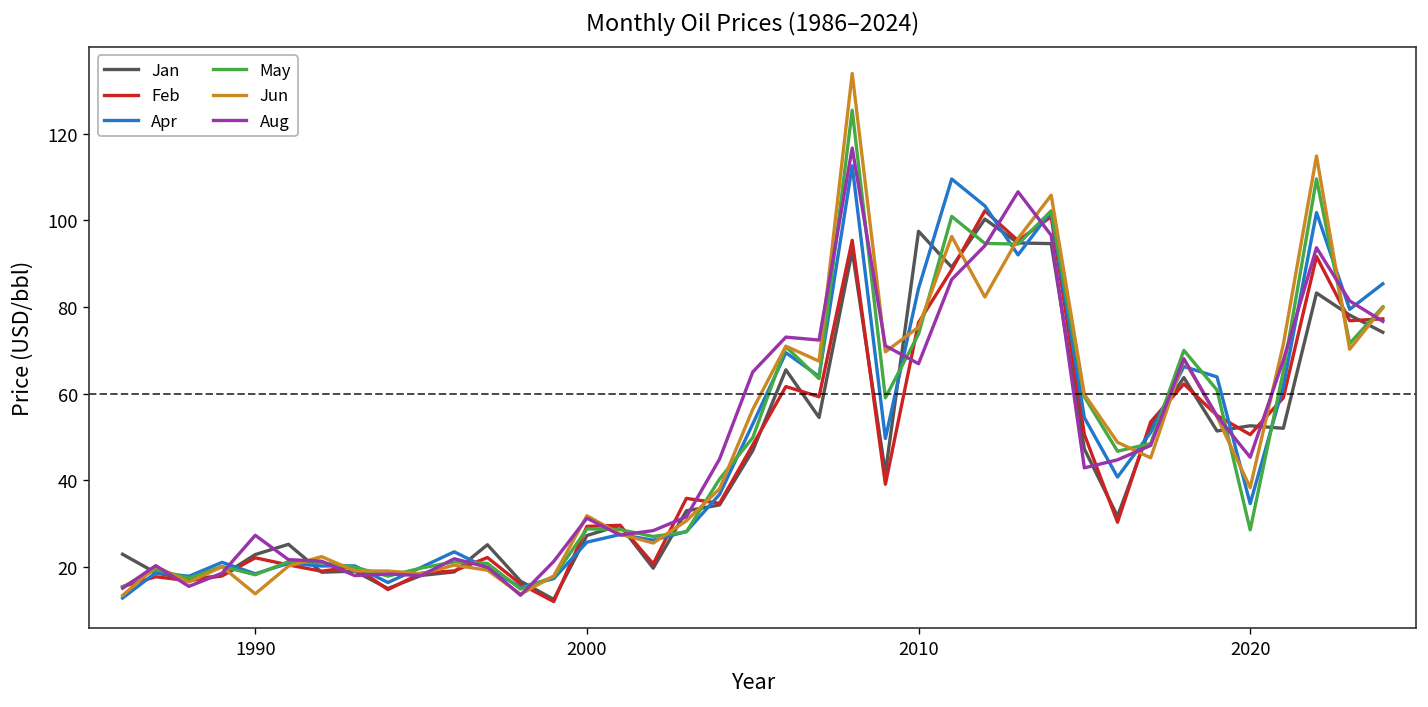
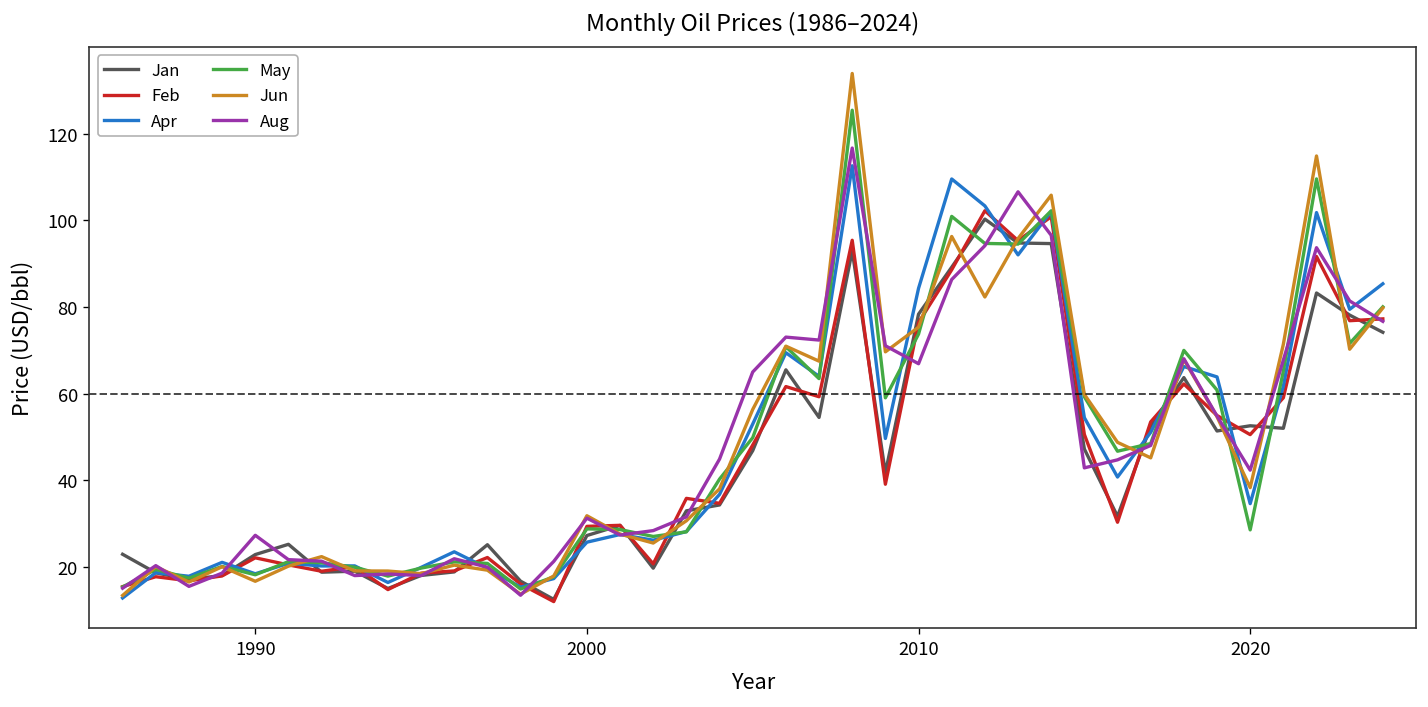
  {
    "Jan": {
      "1990": 23,
      "2000": 27,
-     "2010": 97,
+     "2010": 78,
      "2020": 53
    },
    "Feb": {
      "1990": 22,
      "2010": 76,
      "2020": 51
    },
    "Apr": {
      "2000": 26,
      "2010": 84,
      "2020": 35
    },
    "May": {
      "2010": 74,
      "2020": 29
    },
    "Jun": {
-     "1990": 14,
+     "1990": 17,
      "2010": 75,
      "2020": 38
    },
    "Aug": {
      "1990": 27,
      "2010": 67,
-     "2020": 45
+     "2020": 42
    }
  }
